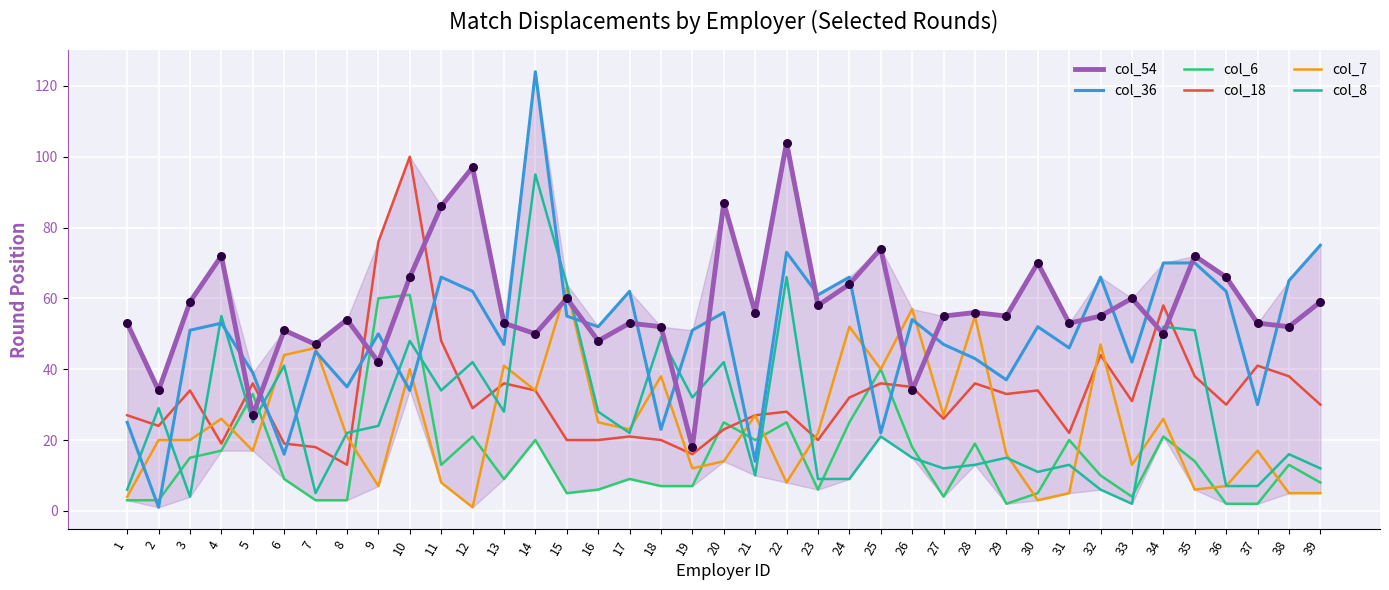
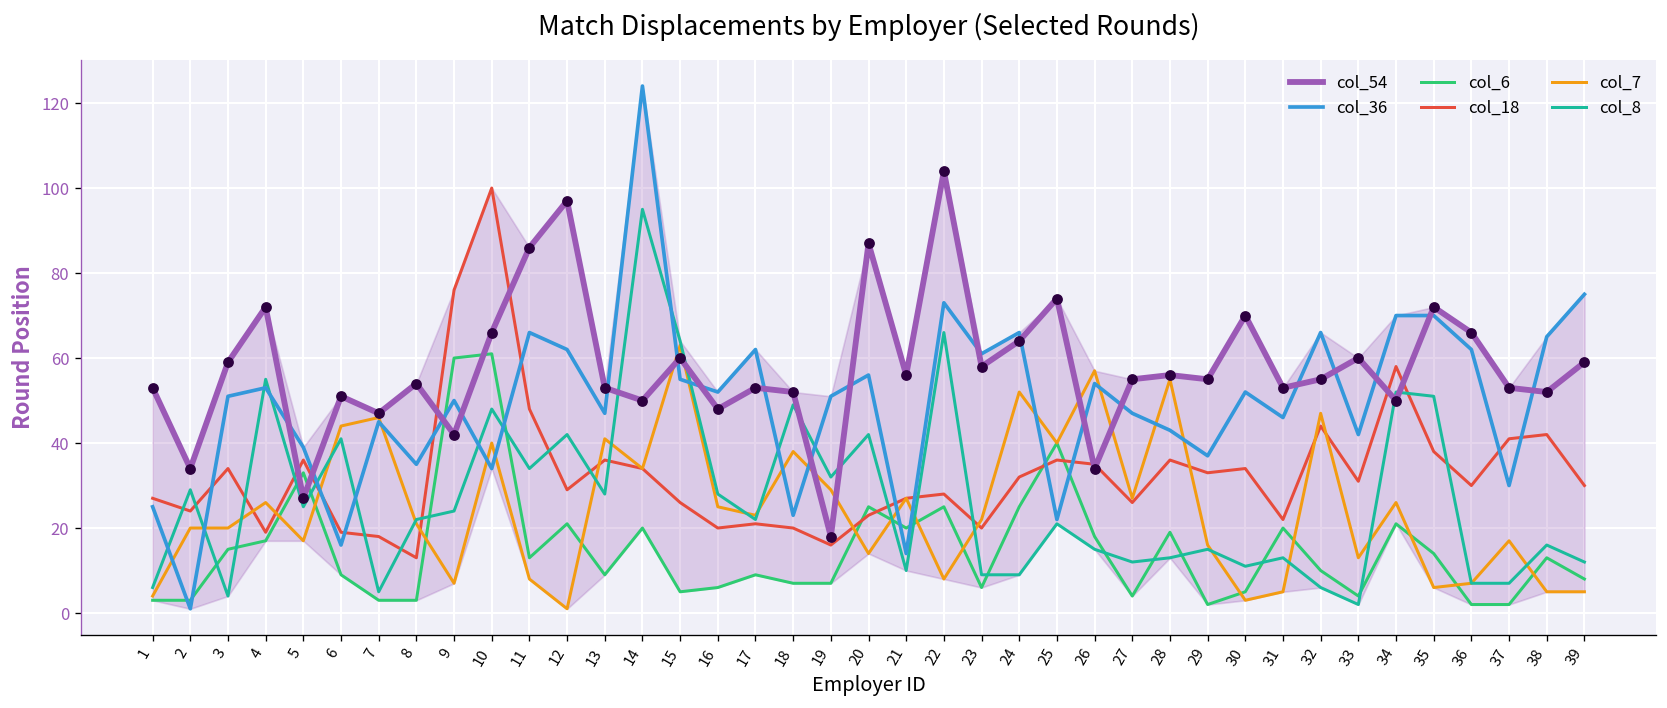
  {
    "col_36": {
      "1": 25,
      "2": 1,
      "3": 51,
      "4": 53,
      "6": 16,
      "7": 45,
      "8": 35,
      "9": 50,
      "10": 34,
      "11": 66,
      "12": 62,
      "13": 47,
      "15": 55,
      "18": 23,
      "20": 56,
      "21": 14,
      "22": 73,
      "25": 22,
      "26": 54,
      "27": 47,
      "28": 43,
      "29": 37,
      "30": 52,
      "31": 46,
      "33": 42,
      "35": 70,
      "36": 62,
      "37": 30
    },
    "col_18": {
      "1": 27,
      "2": 24,
      "3": 34,
      "4": 19,
      "5": 36,
      "6": 19,
      "7": 18,
      "8": 13,
      "11": 48,
      "12": 29,
      "13": 36,
-     "15": 20,
+     "15": 26,
      "16": 20,
      "17": 21,
      "18": 20,
      "19": 16,
      "20": 23,
      "22": 28,
      "23": 20,
      "24": 32,
      "25": 36,
      "26": 35,
      "27": 26,
      "28": 36,
      "29": 33,
      "30": 34,
      "31": 22,
      "32": 44,
      "33": 31,
      "34": 58,
      "35": 38,
      "36": 30,
      "37": 41,
-     "38": 38,
+     "38": 42,
      "39": 30
    },
    "col_7": {
      "1": 4,
      "2": 20,
      "3": 20,
      "4": 26,
      "5": 17,
      "6": 44,
      "7": 46,
      "8": 21,
      "9": 7,
      "10": 40,
      "11": 8,
      "12": 1,
      "13": 41,
      "15": 63,
      "16": 25,
      "17": 23,
      "18": 38,
-     "19": 12,
+     "19": 29,
      "20": 14,
      "22": 8,
      "23": 22,
      "24": 52,
      "27": 27,
      "28": 55,
      "29": 16,
      "30": 3,
      "31": 5,
      "32": 47,
      "33": 13,
      "34": 26,
      "35": 6,
      "37": 17,
      "38": 5,
      "39": 5
    }
  }
